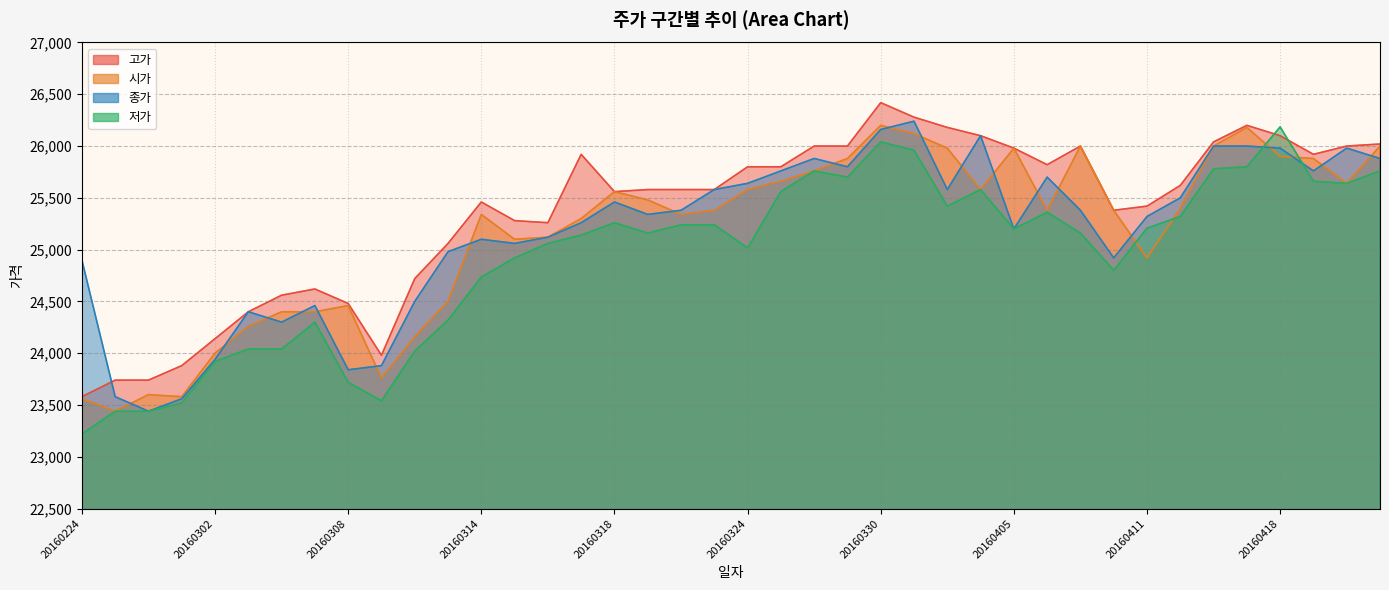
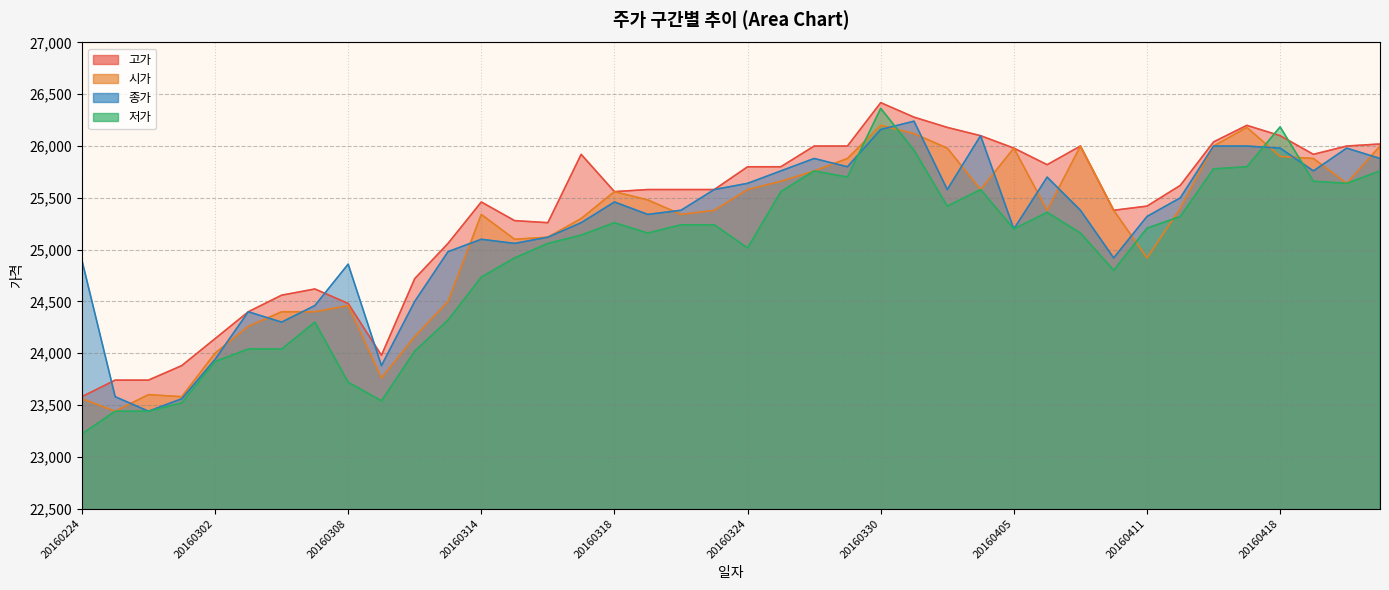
  {
    "종가": {
      "20160224": "24,900",
-     "20160308": "23,840",
+     "20160308": "24,860",
      "20160314": "25,100",
      "20160318": "25,460",
      "20160324": "25,640",
      "20160330": "26,160",
      "20160411": "25,320",
      "20160418": "25,980"
    },
    "저가": {
      "20160224": "23,220",
      "20160308": "23,720",
      "20160314": "24,740",
      "20160318": "25,260",
      "20160324": "25,020",
-     "20160330": "26,040",
+     "20160330": "26,360",
      "20160411": "25,210",
      "20160418": "26,190"
    }
  }
